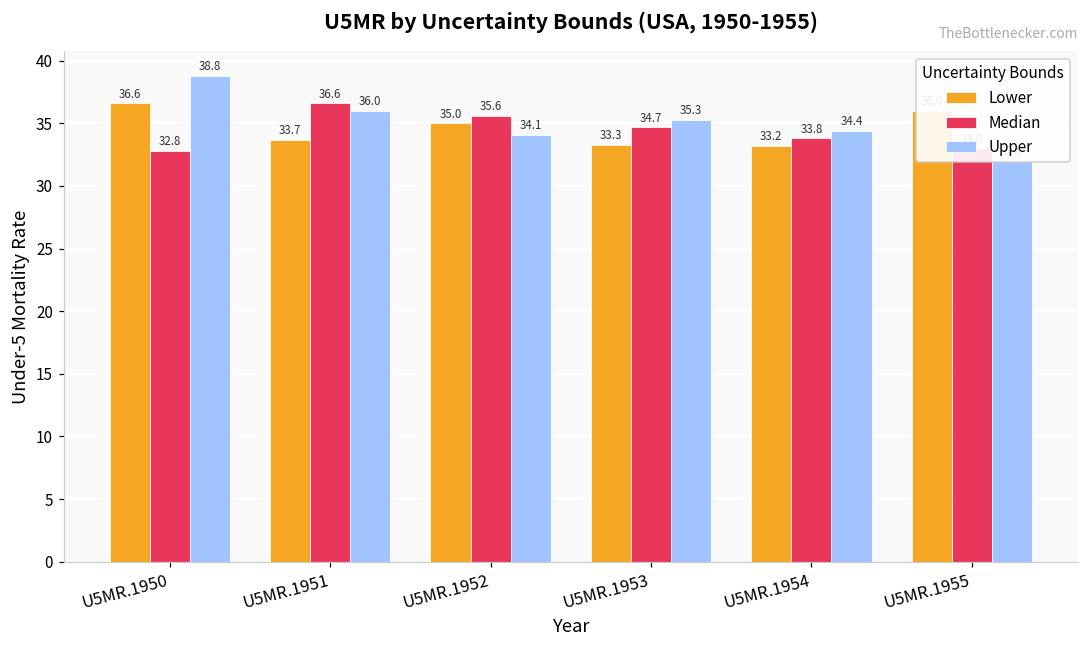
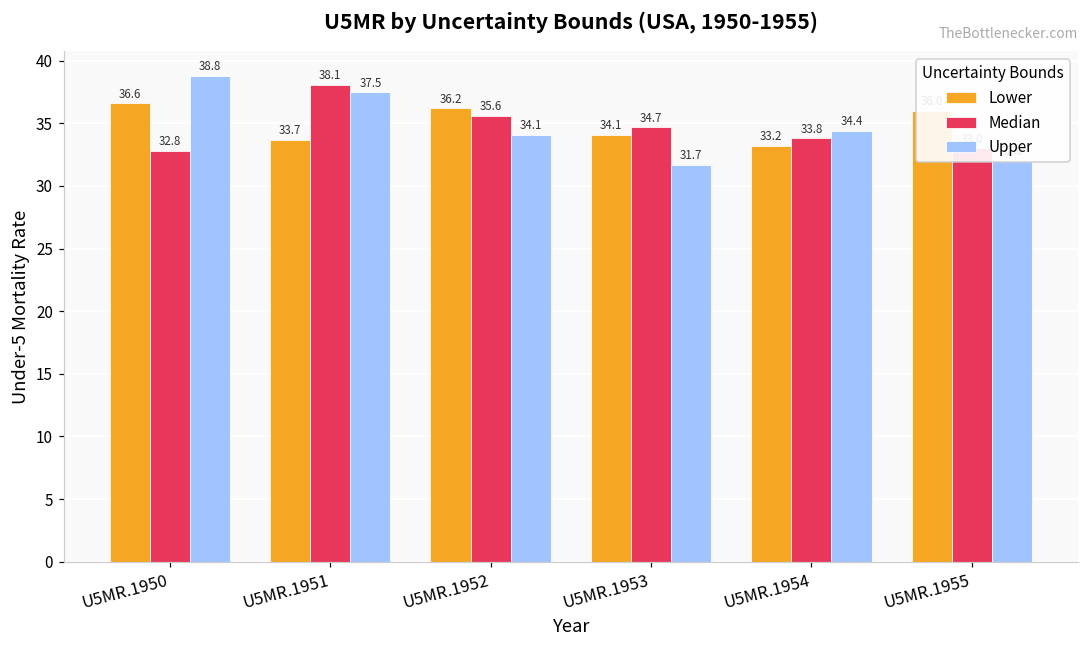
  {
    "Lower": {
      "U5MR.1950": 36.6,
      "U5MR.1951": 33.7,
-     "U5MR.1952": 35.0,
-     "U5MR.1953": 33.3,
+     "U5MR.1952": 36.2,
+     "U5MR.1953": 34.1,
      "U5MR.1954": 33.2
    },
    "Median": {
      "U5MR.1950": 32.8,
-     "U5MR.1951": 36.6,
+     "U5MR.1951": 38.1,
      "U5MR.1952": 35.6,
      "U5MR.1953": 34.7,
      "U5MR.1954": 33.8
    },
    "Upper": {
      "U5MR.1950": 38.8,
-     "U5MR.1951": 36.0,
+     "U5MR.1951": 37.5,
      "U5MR.1952": 34.1,
-     "U5MR.1953": 35.3,
+     "U5MR.1953": 31.7,
      "U5MR.1954": 34.4
    }
  }
